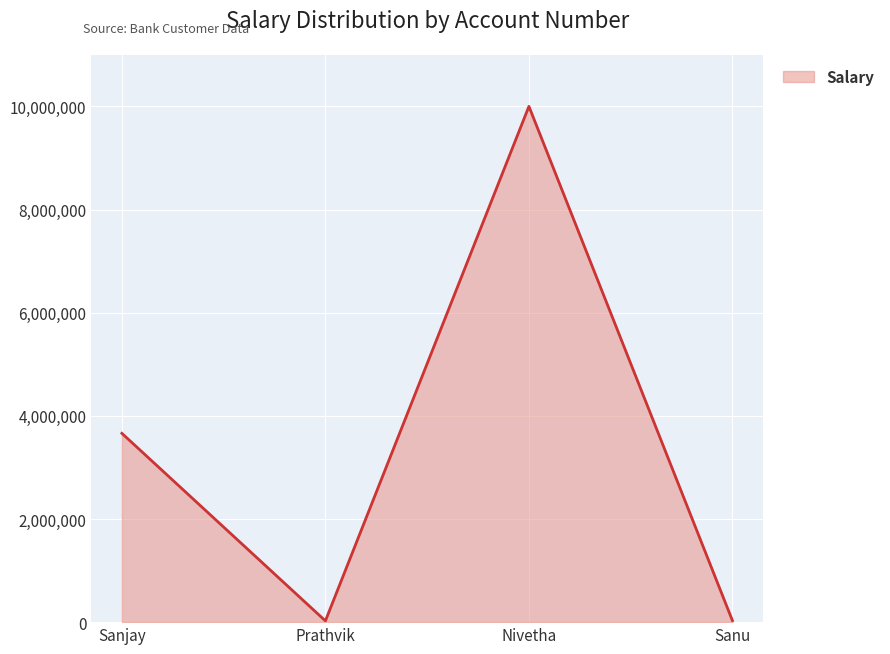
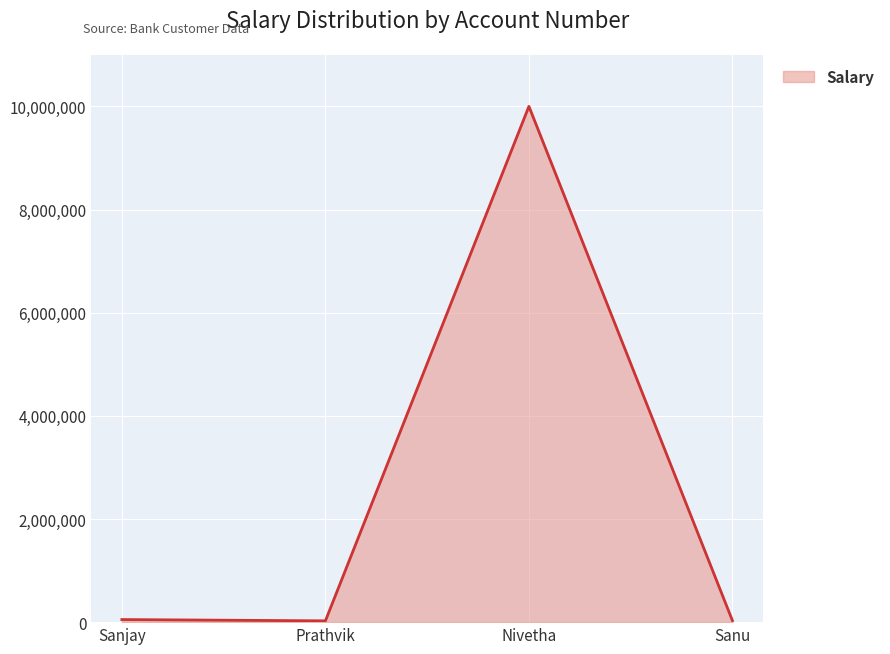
  {
-   "Sanjay": "3,700,000",
+   "Sanjay": "100,000",
    "Prathvik": "0",
    "Nivetha": "10,000,000",
    "Sanu": "0"
  }
